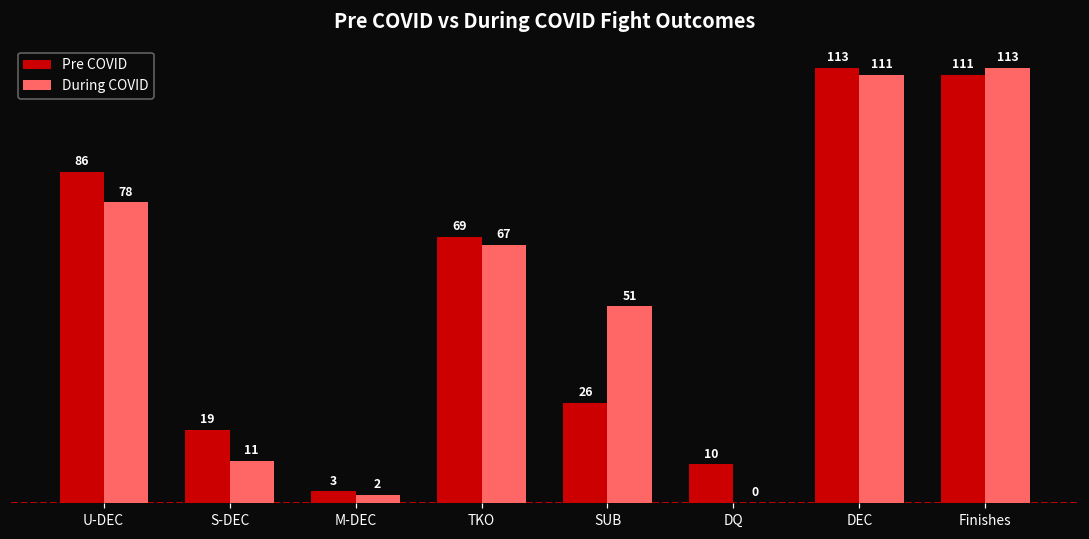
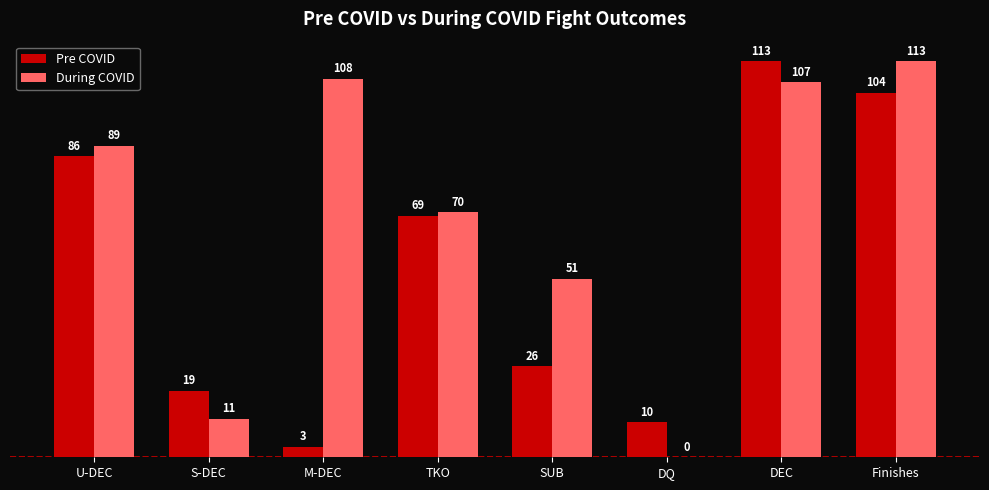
  {
    "Pre COVID": {
      "U-DEC": 86,
      "S-DEC": 19,
      "M-DEC": 3,
      "TKO": 69,
      "SUB": 26,
      "DQ": 10,
      "DEC": 113,
-     "Finishes": 111
+     "Finishes": 104
    },
    "During COVID": {
-     "U-DEC": 78,
+     "U-DEC": 89,
      "S-DEC": 11,
-     "M-DEC": 2,
-     "TKO": 67,
+     "M-DEC": 108,
+     "TKO": 70,
      "SUB": 51,
      "DQ": 0,
-     "DEC": 111,
+     "DEC": 107,
      "Finishes": 113
    }
  }
